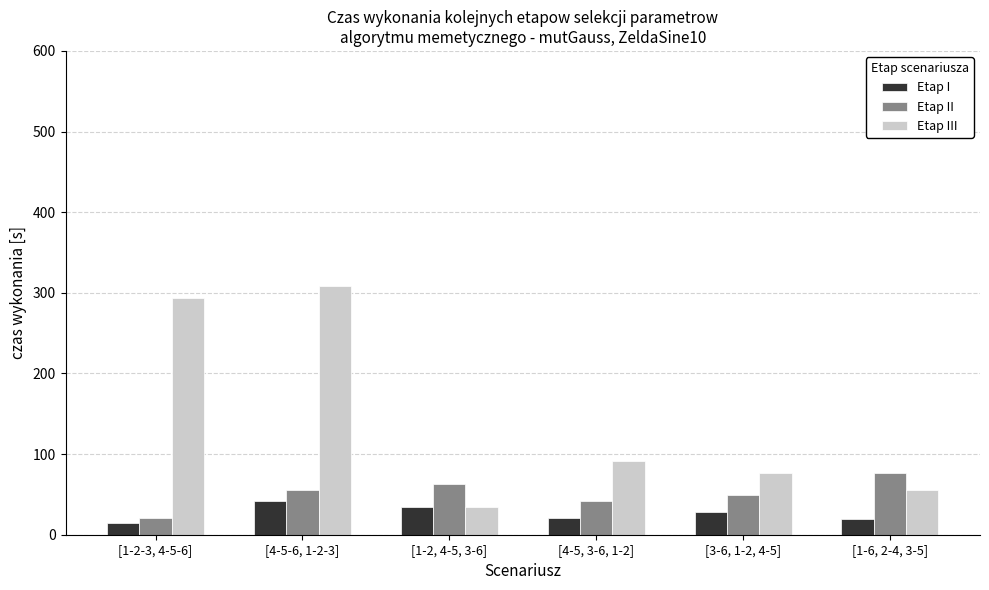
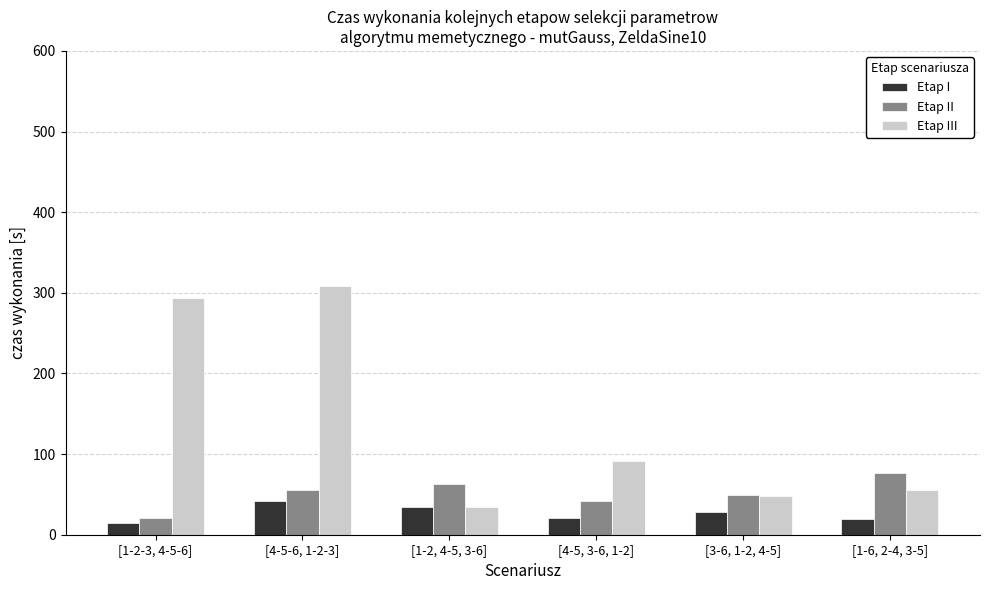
  {
    "Etap I": {
      "[1-2-3, 4-5-6]": 10,
      "[4-5-6, 1-2-3]": 40,
      "[1-2, 4-5, 3-6]": 40,
      "[4-5, 3-6, 1-2]": 20,
      "[3-6, 1-2, 4-5]": 30,
      "[1-6, 2-4, 3-5]": 20
    },
    "Etap II": {
      "[1-2-3, 4-5-6]": 20,
      "[4-5-6, 1-2-3]": 60,
      "[1-2, 4-5, 3-6]": 60,
      "[4-5, 3-6, 1-2]": 40,
      "[3-6, 1-2, 4-5]": 50,
      "[1-6, 2-4, 3-5]": 80
    },
    "Etap III": {
      "[1-2-3, 4-5-6]": 290,
      "[4-5-6, 1-2-3]": 310,
      "[1-2, 4-5, 3-6]": 40,
      "[4-5, 3-6, 1-2]": 90,
-     "[3-6, 1-2, 4-5]": 80,
+     "[3-6, 1-2, 4-5]": 50,
      "[1-6, 2-4, 3-5]": 60
    }
  }
